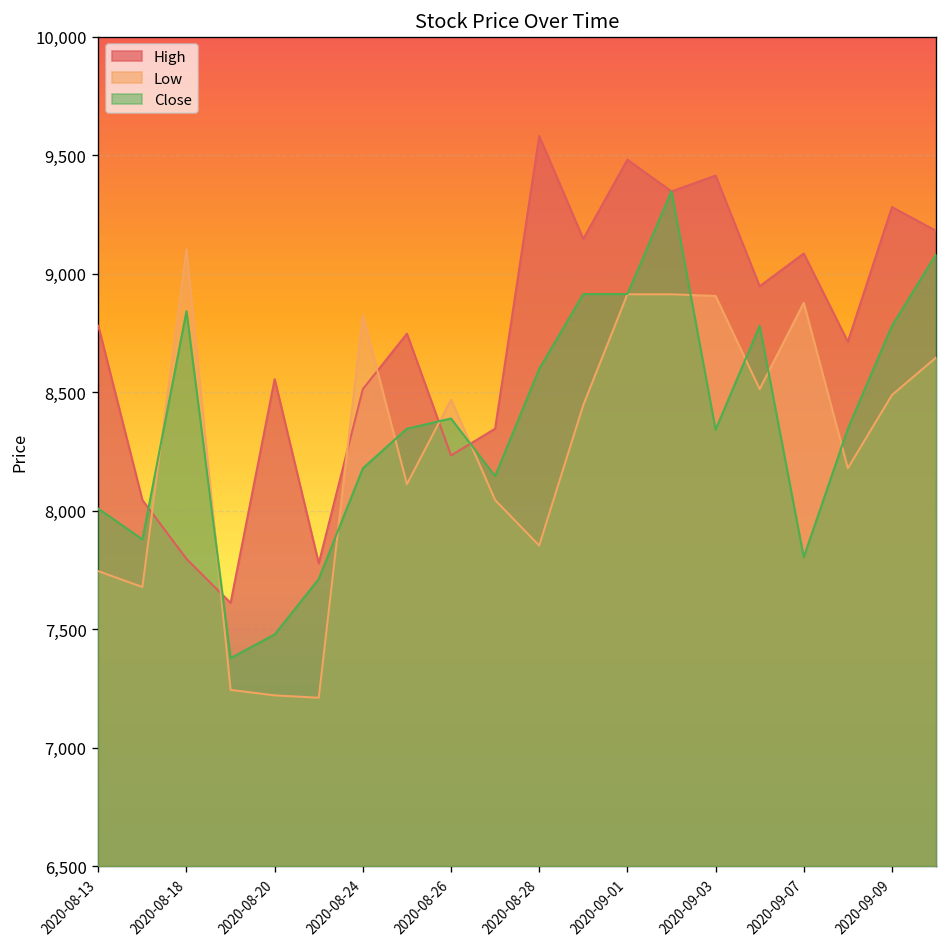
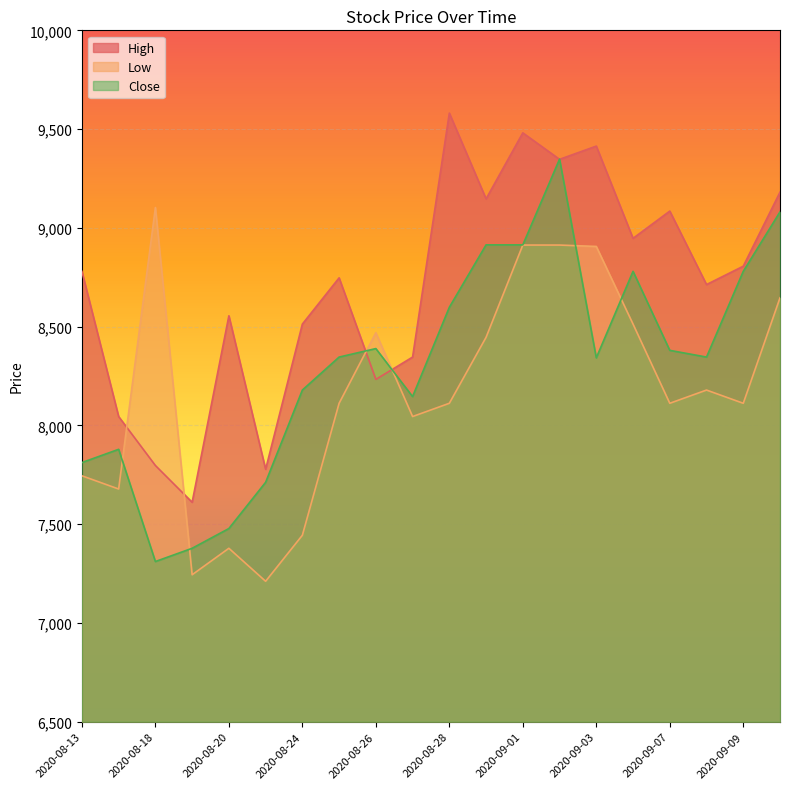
  {
    "High": {
      "2020-08-13": "8,780",
      "2020-08-18": "7,800",
      "2020-08-20": "8,560",
      "2020-08-24": "8,510",
      "2020-08-26": "8,230",
      "2020-08-28": "9,580",
      "2020-09-01": "9,480",
      "2020-09-03": "9,410",
      "2020-09-07": "9,090",
-     "2020-09-09": "9,280"
+     "2020-09-09": "8,810"
    },
    "Low": {
      "2020-08-13": "7,750",
      "2020-08-18": "9,100",
-     "2020-08-20": "7,220",
-     "2020-08-24": "8,830",
+     "2020-08-20": "7,380",
+     "2020-08-24": "7,440",
      "2020-08-26": "8,470",
-     "2020-08-28": "7,850",
+     "2020-08-28": "8,110",
      "2020-09-03": "8,910",
-     "2020-09-07": "8,880",
-     "2020-09-09": "8,490"
+     "2020-09-07": "8,110",
+     "2020-09-09": "8,110"
    },
    "Close": {
-     "2020-08-13": "8,010",
-     "2020-08-18": "8,840",
+     "2020-08-13": "7,810",
+     "2020-08-18": "7,310",
      "2020-08-20": "7,480",
      "2020-08-24": "8,180",
      "2020-08-26": "8,390",
      "2020-08-28": "8,600",
      "2020-09-03": "8,340",
-     "2020-09-07": "7,800",
+     "2020-09-07": "8,380",
      "2020-09-09": "8,780"
    }
  }
